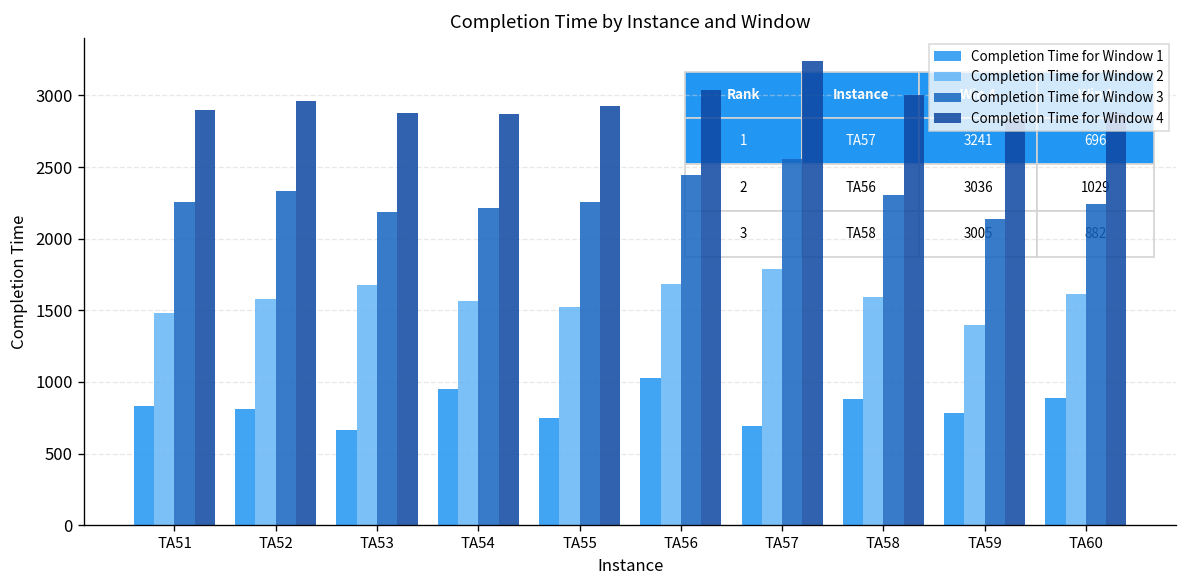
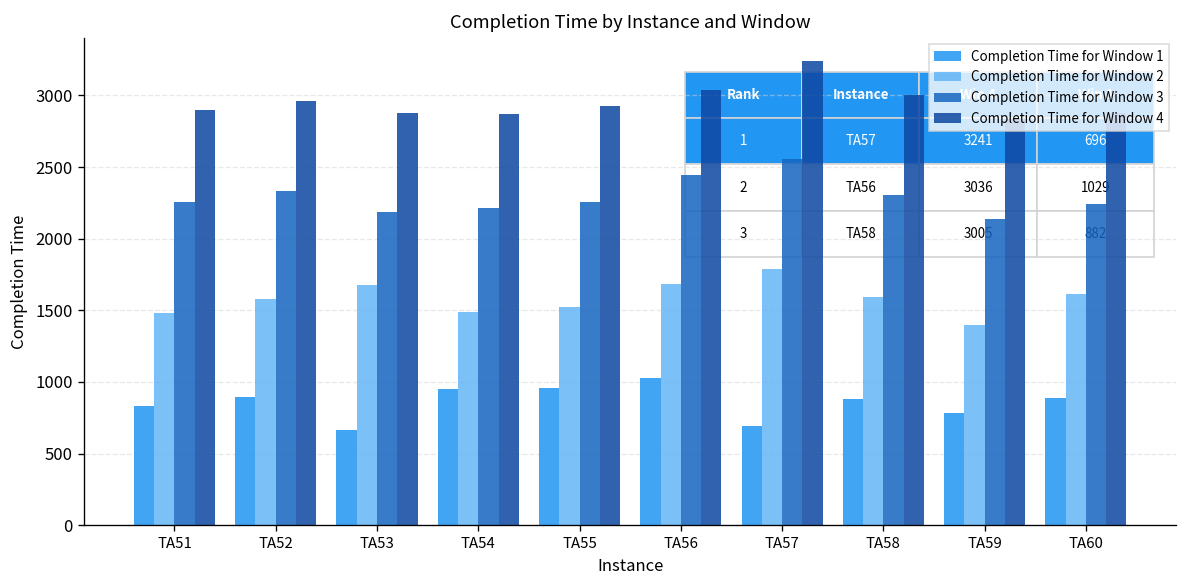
  {
    "Completion Time for Window 1": {
      "TA51": 830,
-     "TA52": 810,
+     "TA52": 890,
      "TA53": 670,
      "TA54": 950,
-     "TA55": 750,
+     "TA55": 960,
      "TA56": 1030,
      "TA57": 700,
      "TA58": 880,
      "TA59": 780,
      "TA60": 890
    },
    "Completion Time for Window 2": {
      "TA51": 1480,
      "TA52": 1580,
      "TA53": 1670,
-     "TA54": 1560,
+     "TA54": 1490,
      "TA55": 1520,
      "TA56": 1680,
      "TA57": 1790,
      "TA58": 1590,
      "TA59": 1400,
      "TA60": 1610
    }
  }
